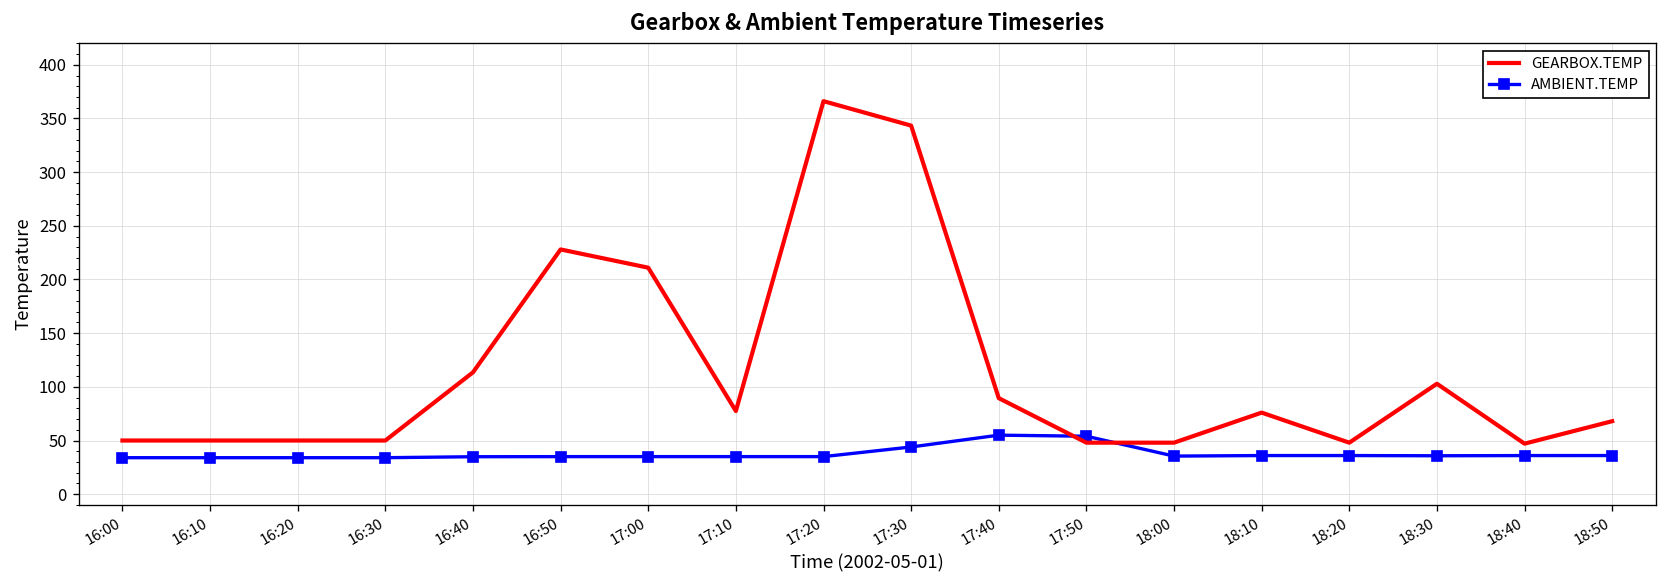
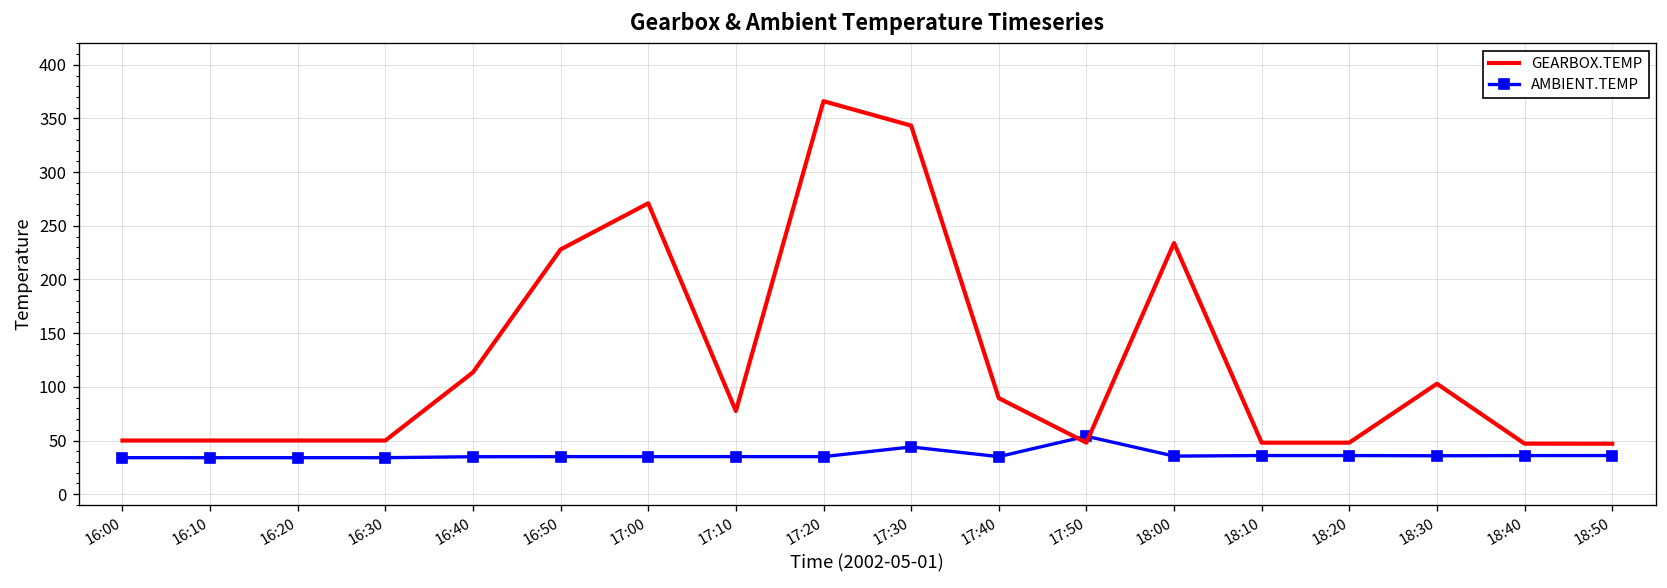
  {
    "GEARBOX.TEMP": {
      "16:00": 50,
      "16:10": 50,
      "16:20": 50,
      "16:30": 50,
      "16:40": 110,
      "16:50": 230,
-     "17:00": 210,
+     "17:00": 270,
      "17:10": 80,
      "17:20": 370,
      "17:30": 340,
      "17:40": 90,
      "17:50": 50,
-     "18:00": 50,
-     "18:10": 80,
+     "18:00": 230,
+     "18:10": 50,
      "18:20": 50,
      "18:30": 100,
      "18:40": 50,
-     "18:50": 70
+     "18:50": 50
    },
    "AMBIENT.TEMP": {
      "16:00": 30,
      "16:10": 30,
      "16:20": 30,
      "16:30": 30,
      "16:40": 30,
      "16:50": 40,
      "17:00": 40,
      "17:10": 40,
      "17:20": 40,
      "17:30": 40,
-     "17:40": 60,
+     "17:40": 40,
      "17:50": 50,
      "18:00": 40,
      "18:10": 40,
      "18:20": 40,
      "18:30": 40,
      "18:40": 40,
      "18:50": 40
    }
  }
